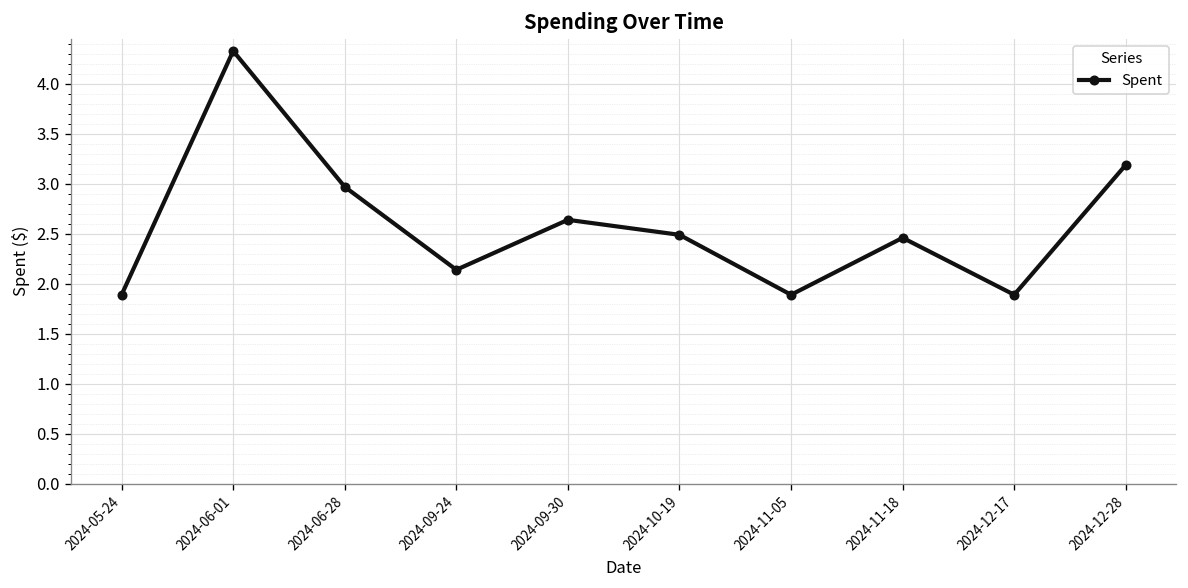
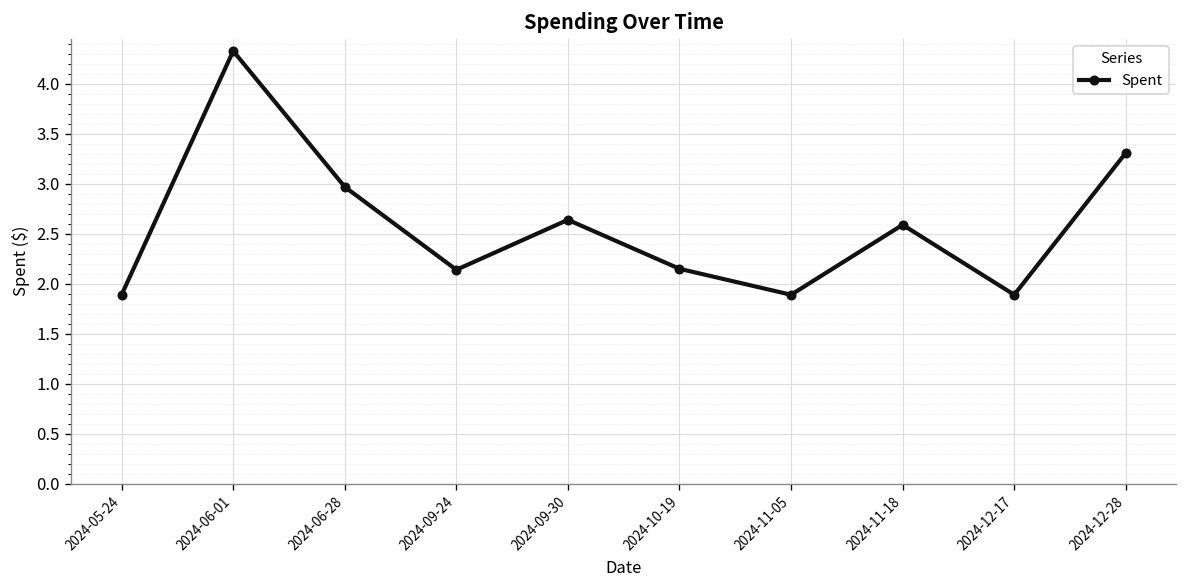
  {
    "2024-05-24": 1.9,
    "2024-06-01": 4.3,
    "2024-06-28": 3.0,
    "2024-09-24": 2.1,
    "2024-09-30": 2.6,
-   "2024-10-19": 2.5,
+   "2024-10-19": 2.2,
    "2024-11-05": 1.9,
-   "2024-11-18": 2.5,
+   "2024-11-18": 2.6,
    "2024-12-17": 1.9,
-   "2024-12-28": 3.2
+   "2024-12-28": 3.3
  }
